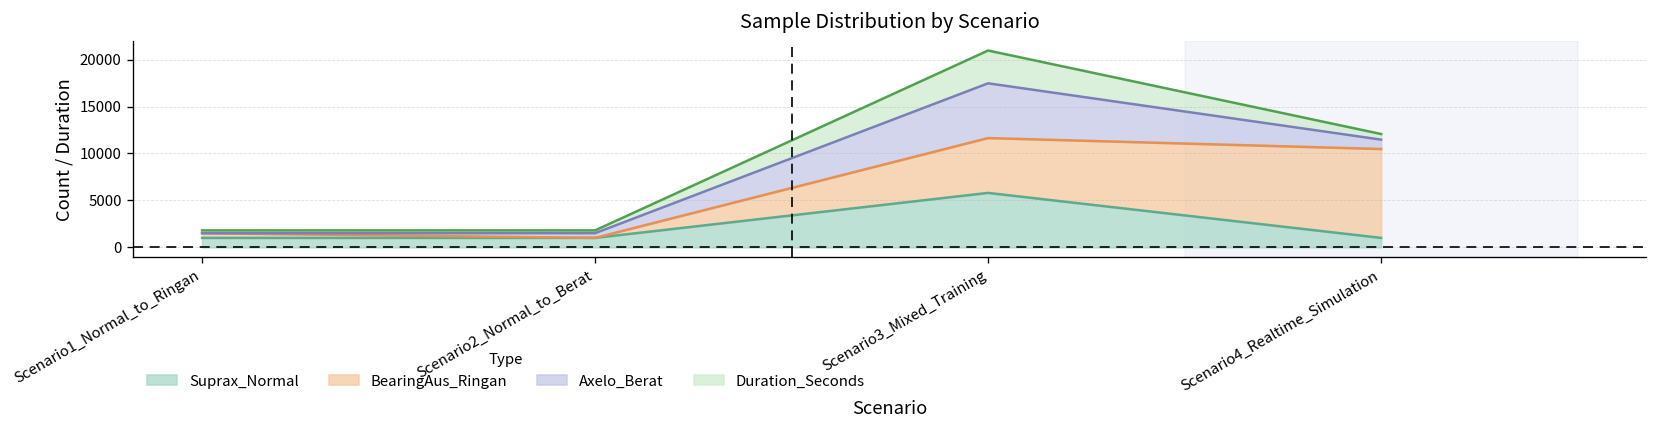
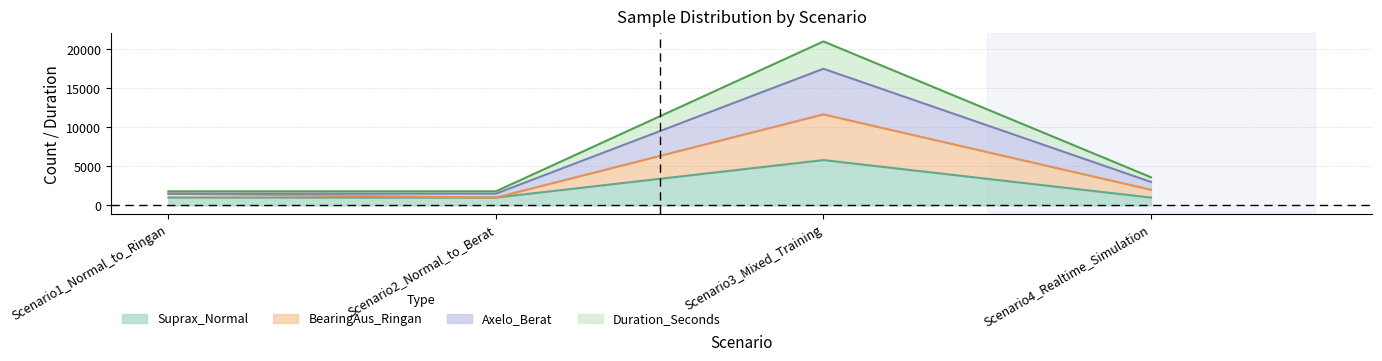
  {
    "BearingAus_Ringan": {
      "Scenario3_Mixed_Training": 6000,
-     "Scenario4_Realtime_Simulation": 9000
+     "Scenario4_Realtime_Simulation": 1000
    }
  }
